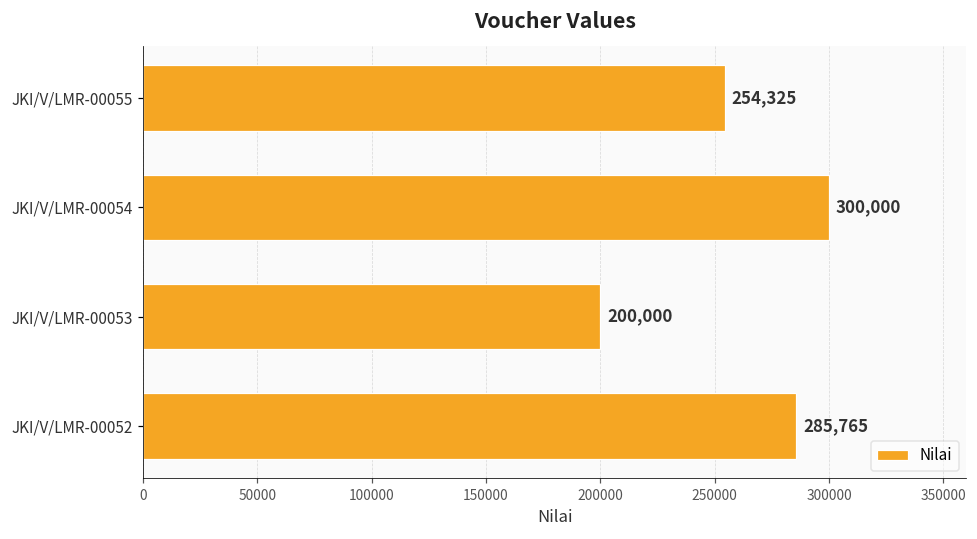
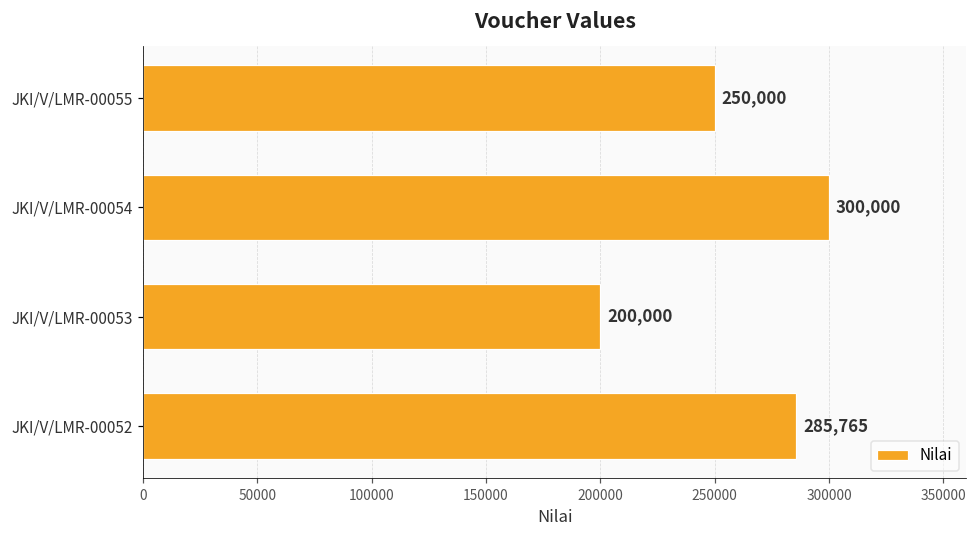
  {
-   "JKI/V/LMR-00055": "254,325",
+   "JKI/V/LMR-00055": "250,000",
    "JKI/V/LMR-00054": "300,000",
    "JKI/V/LMR-00053": "200,000",
    "JKI/V/LMR-00052": "285,765"
  }
